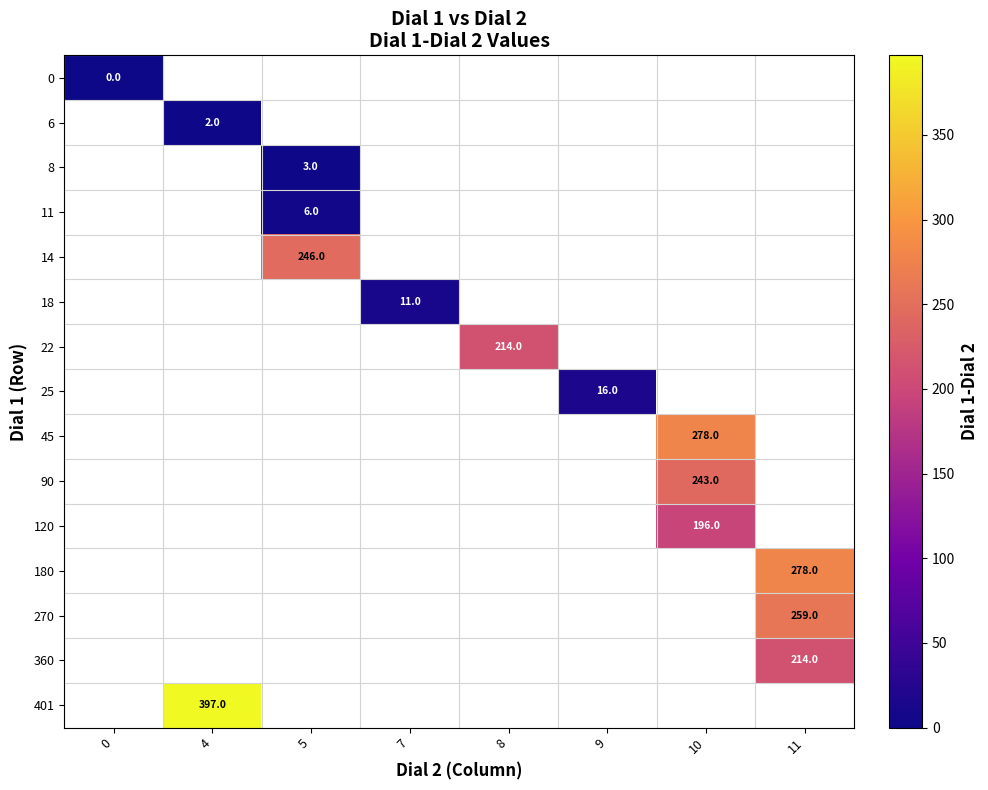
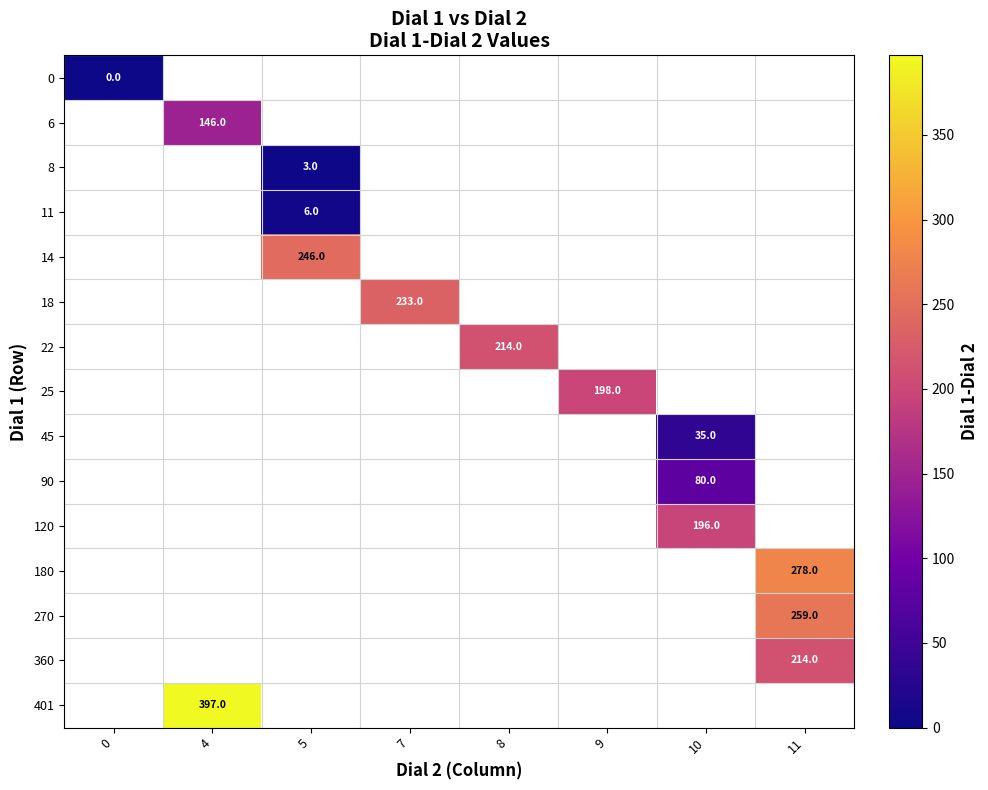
  {
    "0": {
      "0": 0.0
    },
    "6": {
-     "4": 2.0
+     "4": 146.0
    },
    "8": {
      "5": 3.0
    },
    "11": {
      "5": 6.0
    },
    "14": {
      "5": 246.0
    },
    "18": {
-     "7": 11.0
+     "7": 233.0
    },
    "22": {
      "8": 214.0
    },
    "25": {
-     "9": 16.0
+     "9": 198.0
    },
    "45": {
-     "10": 278.0
+     "10": 35.0
    },
    "90": {
-     "10": 243.0
+     "10": 80.0
    },
    "120": {
      "10": 196.0
    },
    "180": {
      "11": 278.0
    },
    "270": {
      "11": 259.0
    },
    "360": {
      "11": 214.0
    },
    "401": {
      "4": 397.0
    }
  }
